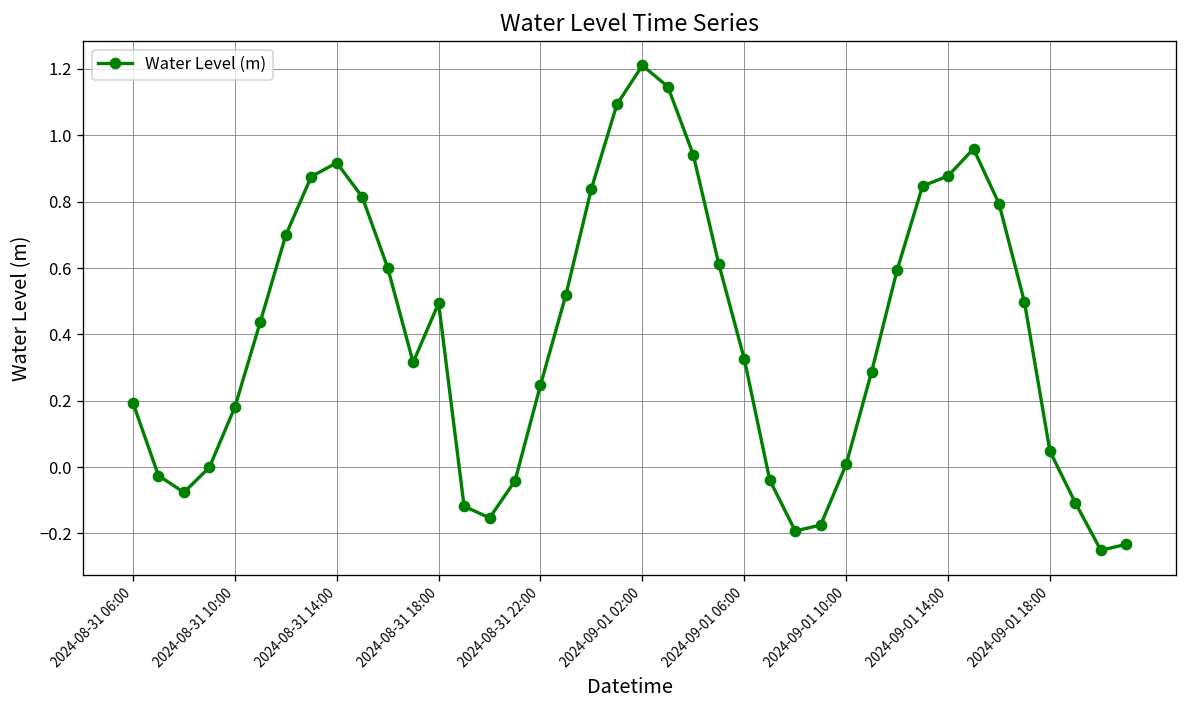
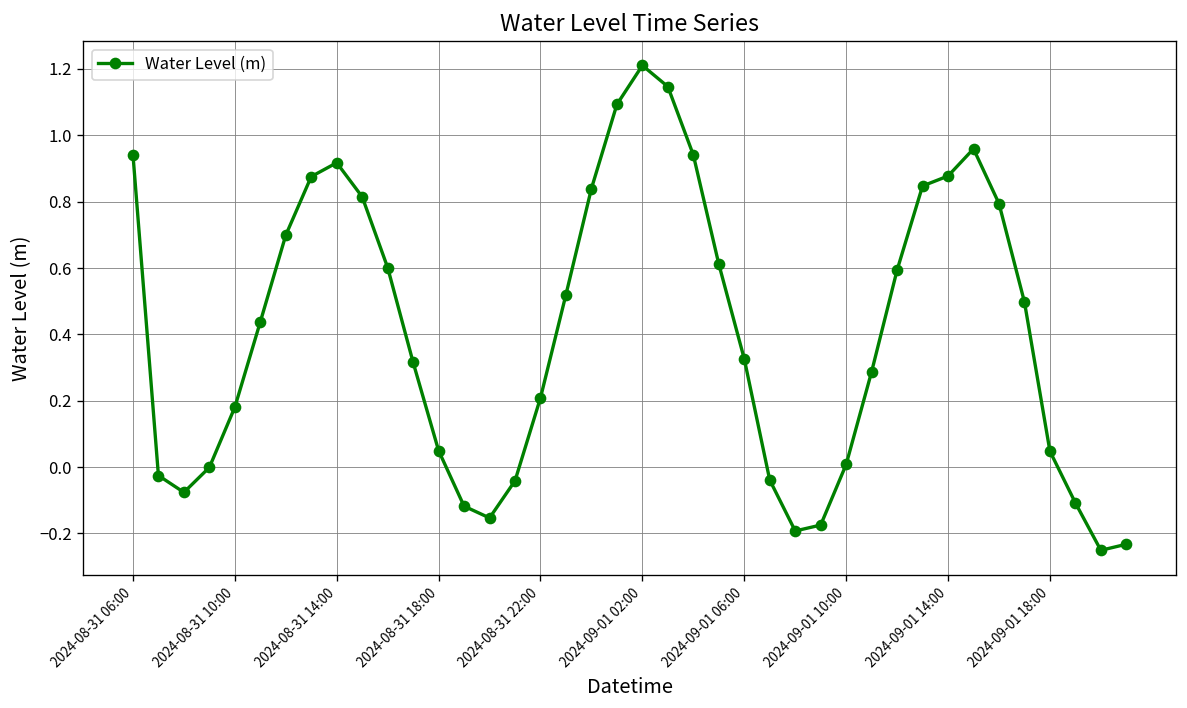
  {
-   "2024-08-31 06:00": 0.19,
+   "2024-08-31 06:00": 0.94,
    "2024-08-31 10:00": 0.18,
    "2024-08-31 14:00": 0.92,
-   "2024-08-31 18:00": 0.49,
-   "2024-08-31 22:00": 0.25,
+   "2024-08-31 18:00": 0.05,
+   "2024-08-31 22:00": 0.21,
    "2024-09-01 02:00": 1.21,
    "2024-09-01 06:00": 0.33,
    "2024-09-01 10:00": 0.01,
    "2024-09-01 14:00": 0.88,
    "2024-09-01 18:00": 0.05
  }
